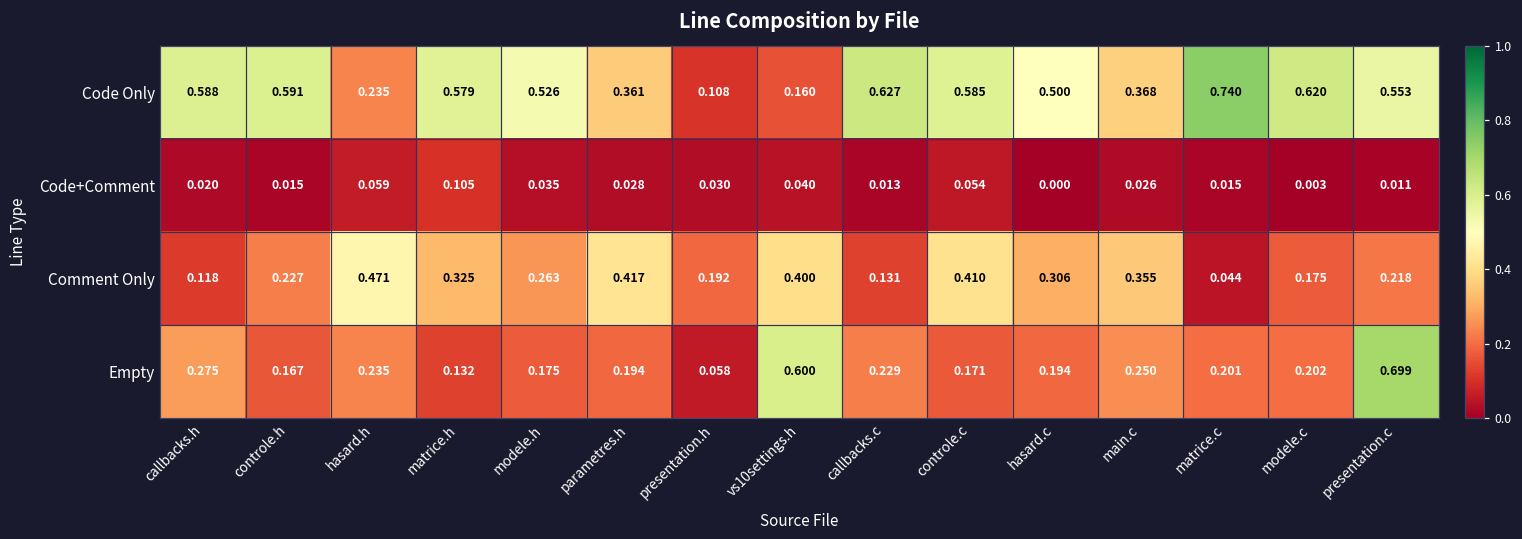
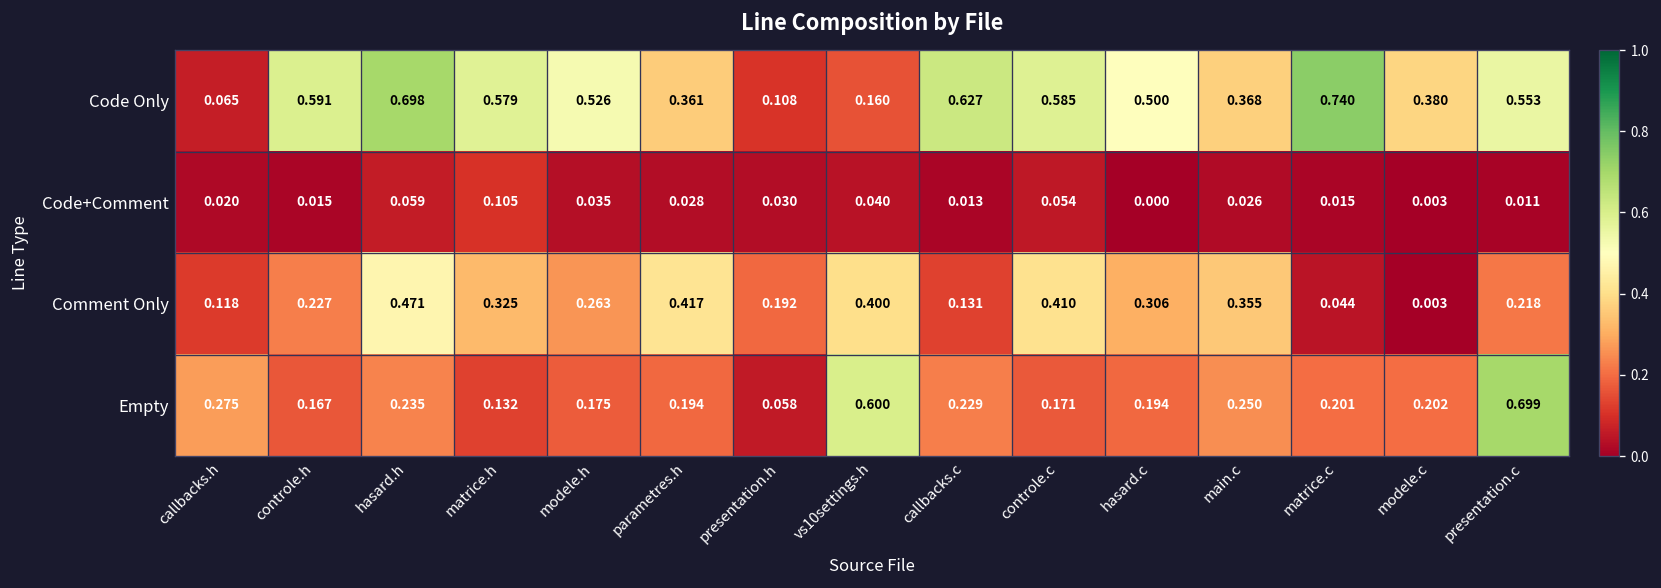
  {
    "Code Only": {
-     "callbacks.h": 0.588,
+     "callbacks.h": 0.065,
      "controle.h": 0.591,
-     "hasard.h": 0.235,
+     "hasard.h": 0.698,
      "matrice.h": 0.579,
      "modele.h": 0.526,
      "parametres.h": 0.361,
      "presentation.h": 0.108,
      "vs10settings.h": 0.160,
      "callbacks.c": 0.627,
      "controle.c": 0.585,
      "hasard.c": 0.500,
      "main.c": 0.368,
      "matrice.c": 0.740,
-     "modele.c": 0.620,
+     "modele.c": 0.380,
      "presentation.c": 0.553
    },
    "Code+Comment": {
      "callbacks.h": 0.020,
      "controle.h": 0.015,
      "hasard.h": 0.059,
      "matrice.h": 0.105,
      "modele.h": 0.035,
      "parametres.h": 0.028,
      "presentation.h": 0.030,
      "vs10settings.h": 0.040,
      "callbacks.c": 0.013,
      "controle.c": 0.054,
      "hasard.c": 0.000,
      "main.c": 0.026,
      "matrice.c": 0.015,
      "modele.c": 0.003,
      "presentation.c": 0.011
    },
    "Comment Only": {
      "callbacks.h": 0.118,
      "controle.h": 0.227,
      "hasard.h": 0.471,
      "matrice.h": 0.325,
      "modele.h": 0.263,
      "parametres.h": 0.417,
      "presentation.h": 0.192,
      "vs10settings.h": 0.400,
      "callbacks.c": 0.131,
      "controle.c": 0.410,
      "hasard.c": 0.306,
      "main.c": 0.355,
      "matrice.c": 0.044,
-     "modele.c": 0.175,
+     "modele.c": 0.003,
      "presentation.c": 0.218
    },
    "Empty": {
      "callbacks.h": 0.275,
      "controle.h": 0.167,
      "hasard.h": 0.235,
      "matrice.h": 0.132,
      "modele.h": 0.175,
      "parametres.h": 0.194,
      "presentation.h": 0.058,
      "vs10settings.h": 0.600,
      "callbacks.c": 0.229,
      "controle.c": 0.171,
      "hasard.c": 0.194,
      "main.c": 0.250,
      "matrice.c": 0.201,
      "modele.c": 0.202,
      "presentation.c": 0.699
    }
  }
